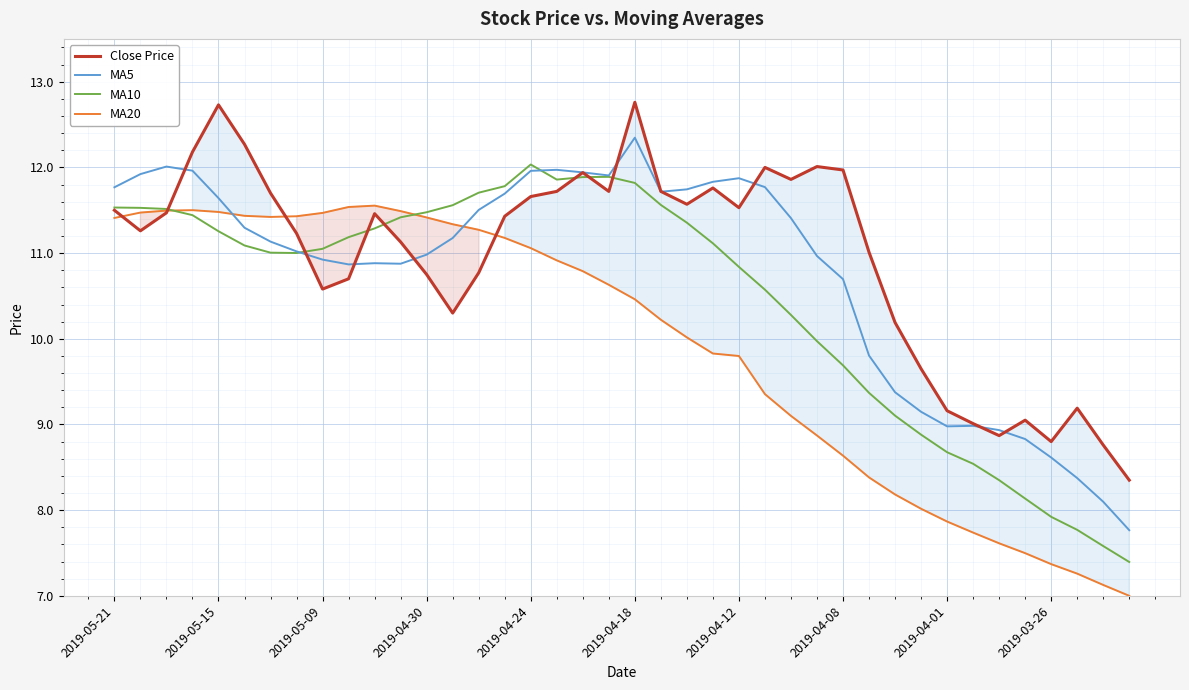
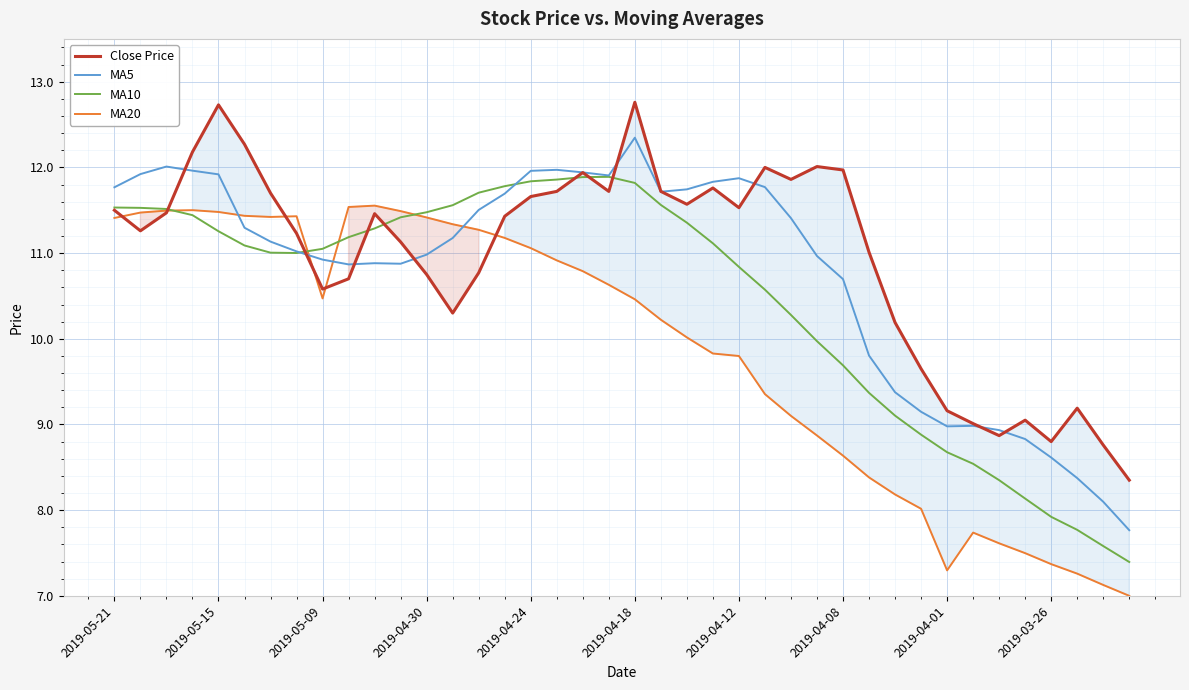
  {
    "Close Price": {
      "2019-05-21": 11.5,
      "2019-05-15": 12.7,
      "2019-05-09": 10.6,
      "2019-04-30": 10.8,
      "2019-04-24": 11.7,
      "2019-04-18": 12.8,
      "2019-04-12": 11.5,
      "2019-04-08": 12.0,
      "2019-04-01": 9.2,
      "2019-03-26": 8.8
    },
    "MA5": {
      "2019-05-21": 11.8,
-     "2019-05-15": 11.6,
+     "2019-05-15": 11.9,
      "2019-05-09": 10.9,
      "2019-04-30": 11.0,
      "2019-04-24": 12.0,
      "2019-04-18": 12.3,
      "2019-04-12": 11.9,
      "2019-04-08": 10.7,
      "2019-04-01": 9.0,
      "2019-03-26": 8.6
    },
    "MA10": {
      "2019-05-21": 11.5,
      "2019-05-15": 11.3,
      "2019-05-09": 11.1,
      "2019-04-30": 11.5,
-     "2019-04-24": 12.0,
+     "2019-04-24": 11.8,
      "2019-04-18": 11.8,
      "2019-04-12": 10.8,
      "2019-04-08": 9.7,
      "2019-04-01": 8.7,
      "2019-03-26": 7.9
    },
    "MA20": {
      "2019-05-21": 11.4,
      "2019-05-15": 11.5,
-     "2019-05-09": 11.5,
+     "2019-05-09": 10.5,
      "2019-04-30": 11.4,
      "2019-04-24": 11.1,
      "2019-04-18": 10.5,
      "2019-04-12": 9.8,
      "2019-04-08": 8.6,
-     "2019-04-01": 7.9,
+     "2019-04-01": 7.3,
      "2019-03-26": 7.4
    }
  }
